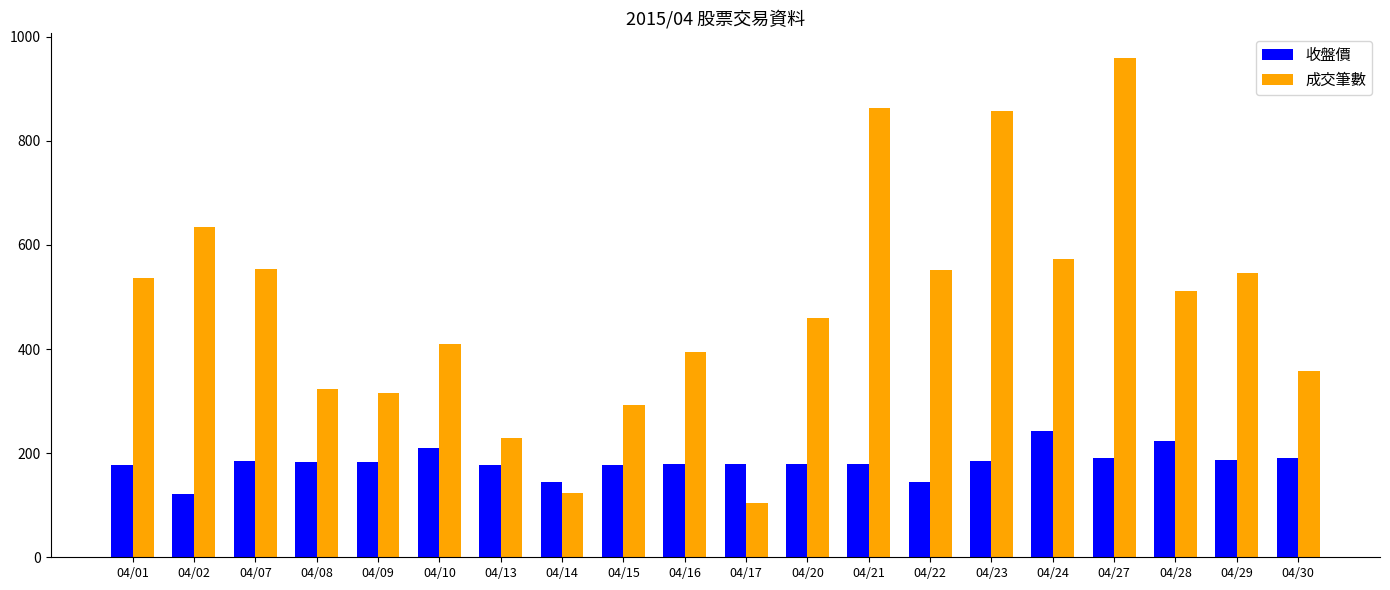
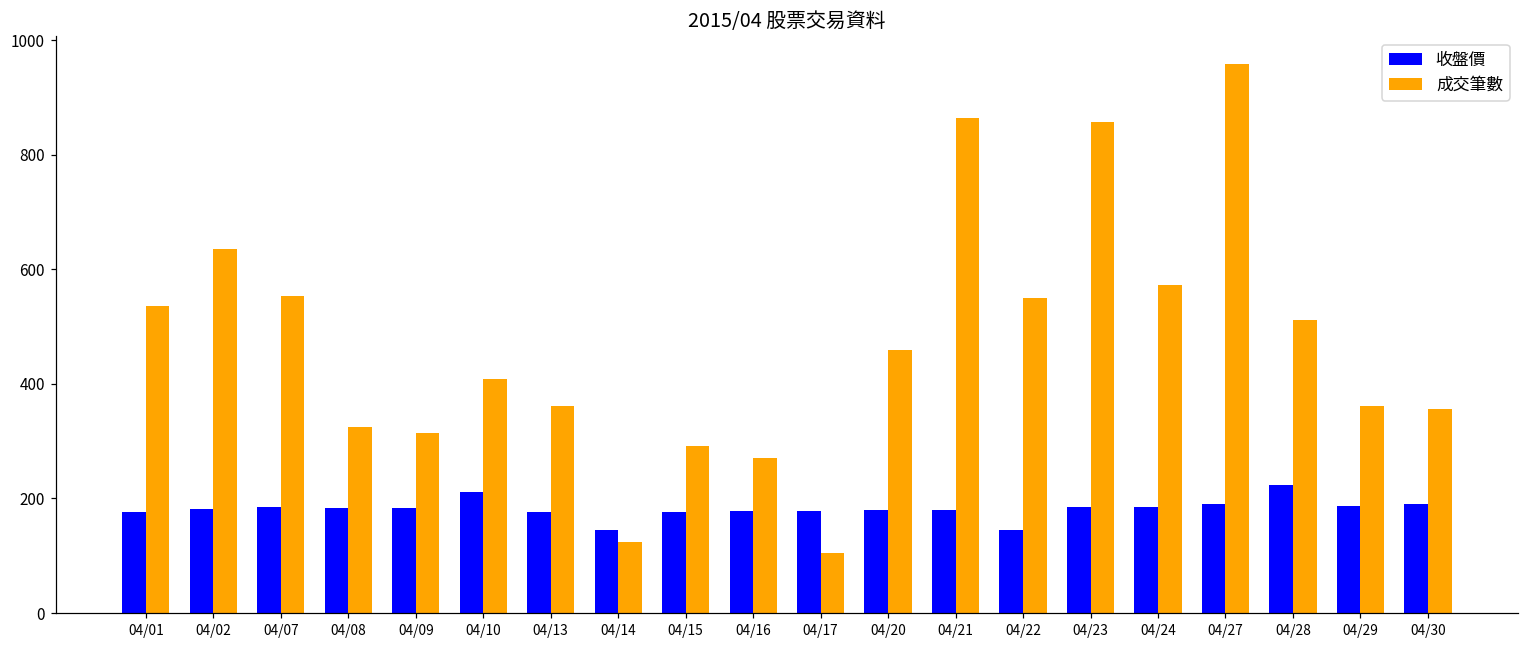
  {
    "收盤價": {
      "04/01": 180,
-     "04/02": 120,
+     "04/02": 180,
      "04/07": 180,
      "04/08": 180,
      "04/09": 180,
      "04/10": 210,
      "04/13": 180,
      "04/14": 140,
      "04/15": 180,
      "04/16": 180,
      "04/17": 180,
      "04/20": 180,
      "04/21": 180,
      "04/22": 140,
      "04/23": 190,
-     "04/24": 240,
+     "04/24": 190,
      "04/27": 190,
      "04/28": 220,
      "04/29": 190,
      "04/30": 190
    },
    "成交筆數": {
      "04/01": 540,
      "04/02": 640,
      "04/07": 550,
      "04/08": 320,
      "04/09": 320,
      "04/10": 410,
-     "04/13": 230,
+     "04/13": 360,
      "04/14": 120,
      "04/15": 290,
-     "04/16": 400,
+     "04/16": 270,
      "04/17": 100,
      "04/20": 460,
      "04/21": 860,
      "04/22": 550,
      "04/23": 860,
      "04/24": 570,
      "04/27": 960,
      "04/28": 510,
-     "04/29": 550,
+     "04/29": 360,
      "04/30": 360
    }
  }
